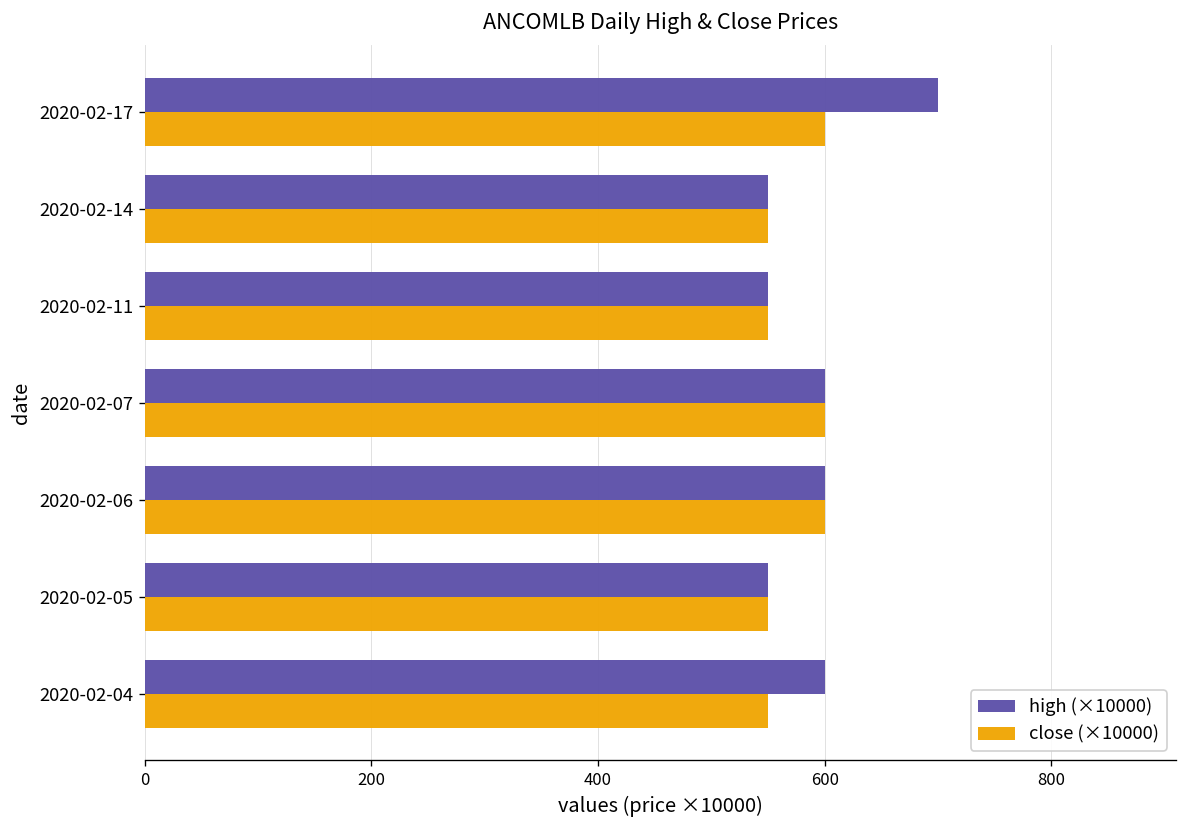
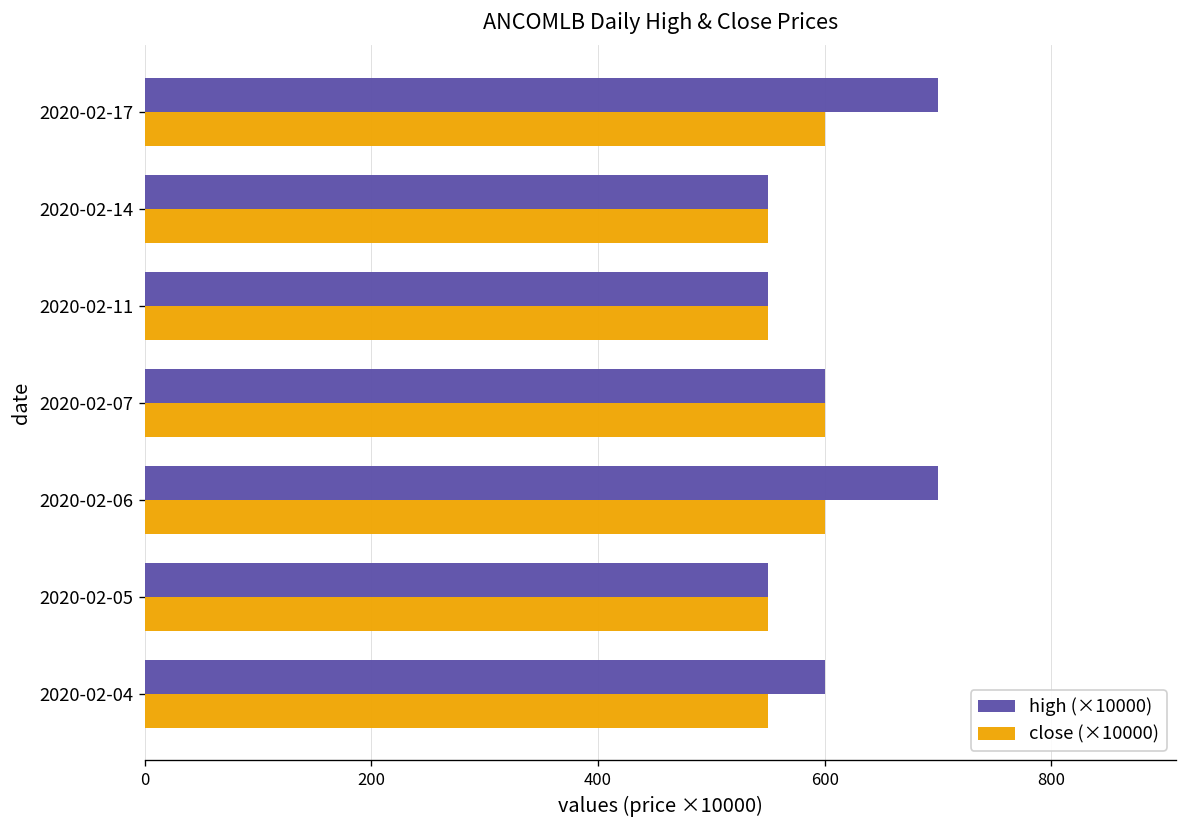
  {
    "high (×10000)": {
      "2020-02-17": 700,
      "2020-02-14": 550,
      "2020-02-11": 550,
      "2020-02-07": 600,
-     "2020-02-06": 600,
+     "2020-02-06": 700,
      "2020-02-05": 550,
      "2020-02-04": 600
    },
    "close (×10000)": {
      "2020-02-17": 600,
      "2020-02-14": 550,
      "2020-02-11": 550,
      "2020-02-07": 600,
      "2020-02-06": 600,
      "2020-02-05": 550,
      "2020-02-04": 550
    }
  }
